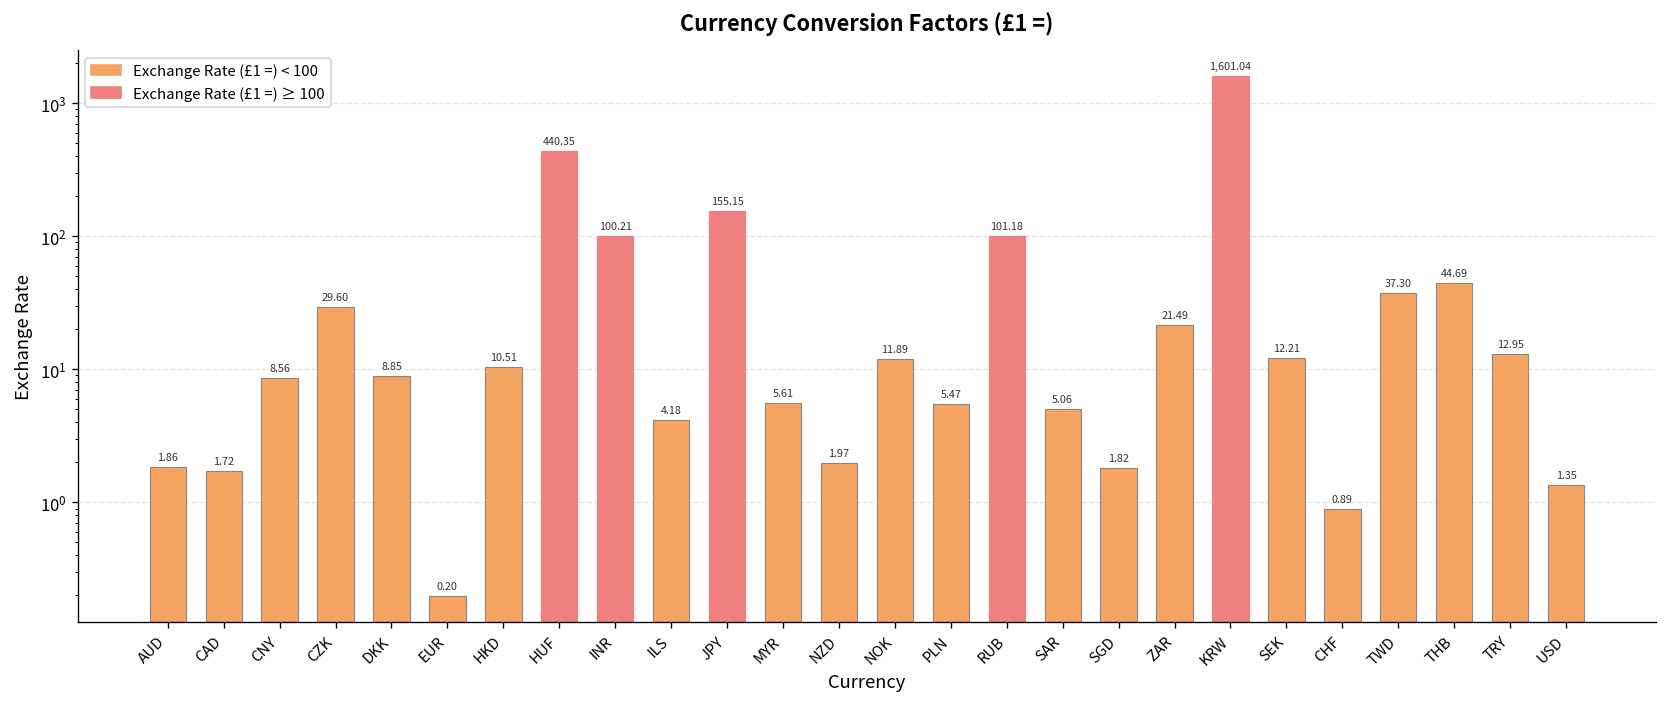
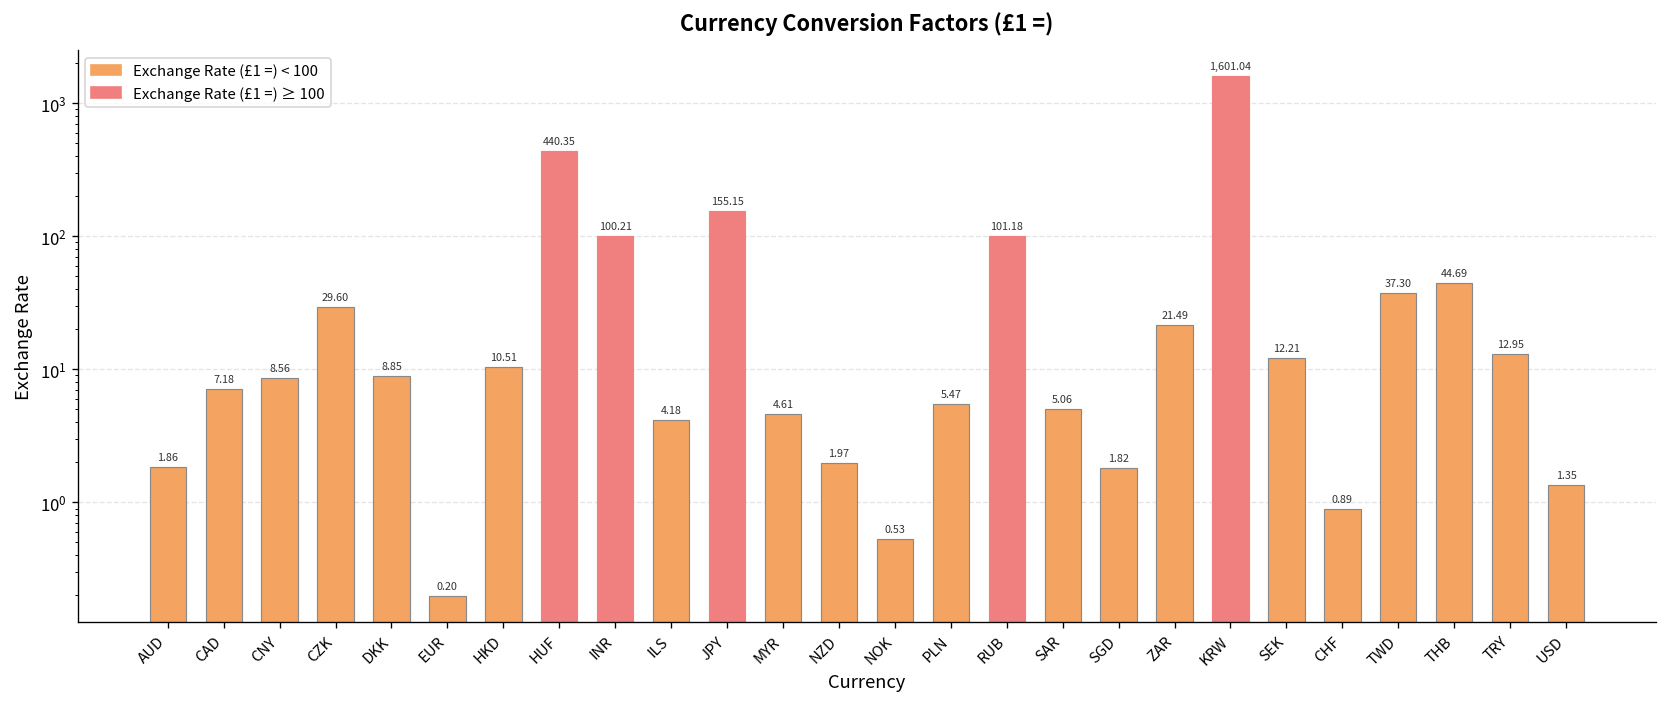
  {
    "AUD": "1.86",
-   "CAD": "1.72",
+   "CAD": "7.18",
    "CNY": "8.56",
    "CZK": "29.60",
    "DKK": "8.85",
    "EUR": "0.20",
    "HKD": "10.51",
    "HUF": "440.35",
    "INR": "100.21",
    "ILS": "4.18",
    "JPY": "155.15",
-   "MYR": "5.61",
+   "MYR": "4.61",
    "NZD": "1.97",
-   "NOK": "11.89",
+   "NOK": "0.53",
    "PLN": "5.47",
    "RUB": "101.18",
    "SAR": "5.06",
    "SGD": "1.82",
    "ZAR": "21.49",
    "KRW": "1,601.04",
    "SEK": "12.21",
    "CHF": "0.89",
    "TWD": "37.30",
    "THB": "44.69",
    "TRY": "12.95",
    "USD": "1.35"
  }
